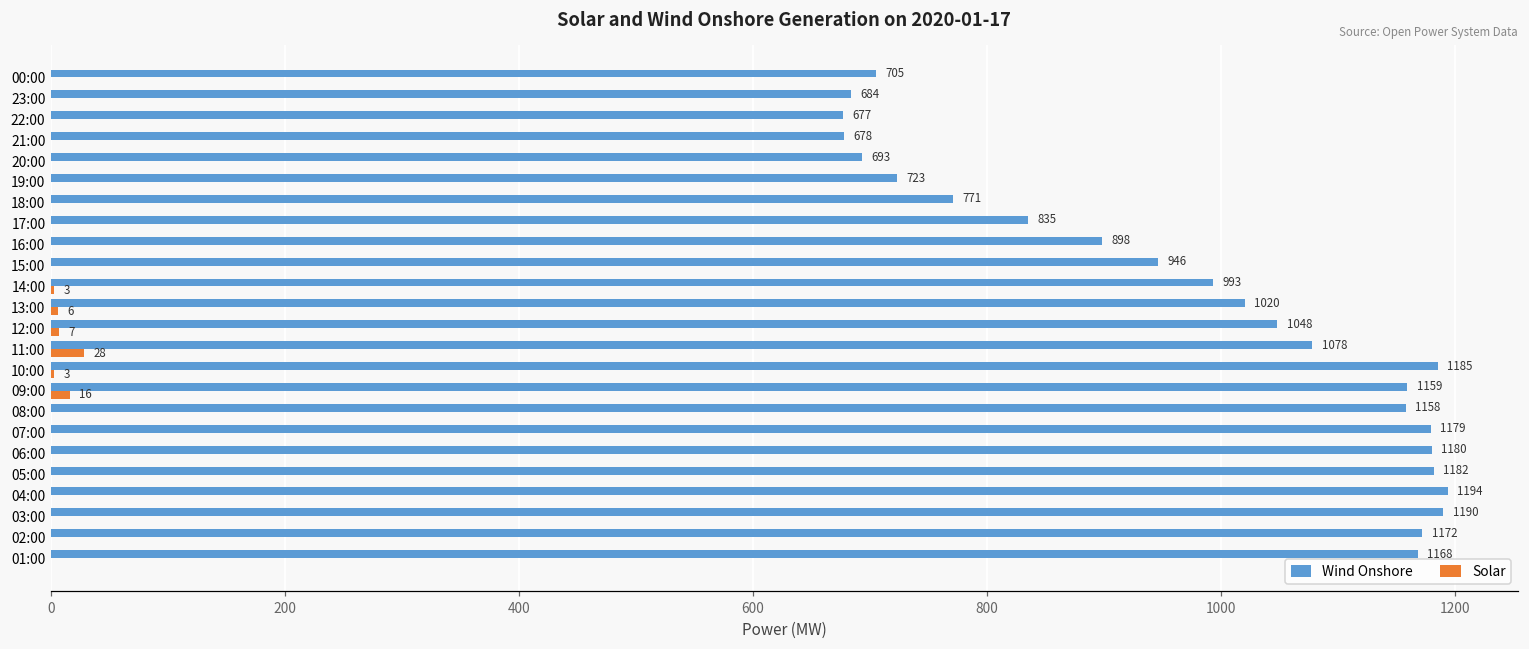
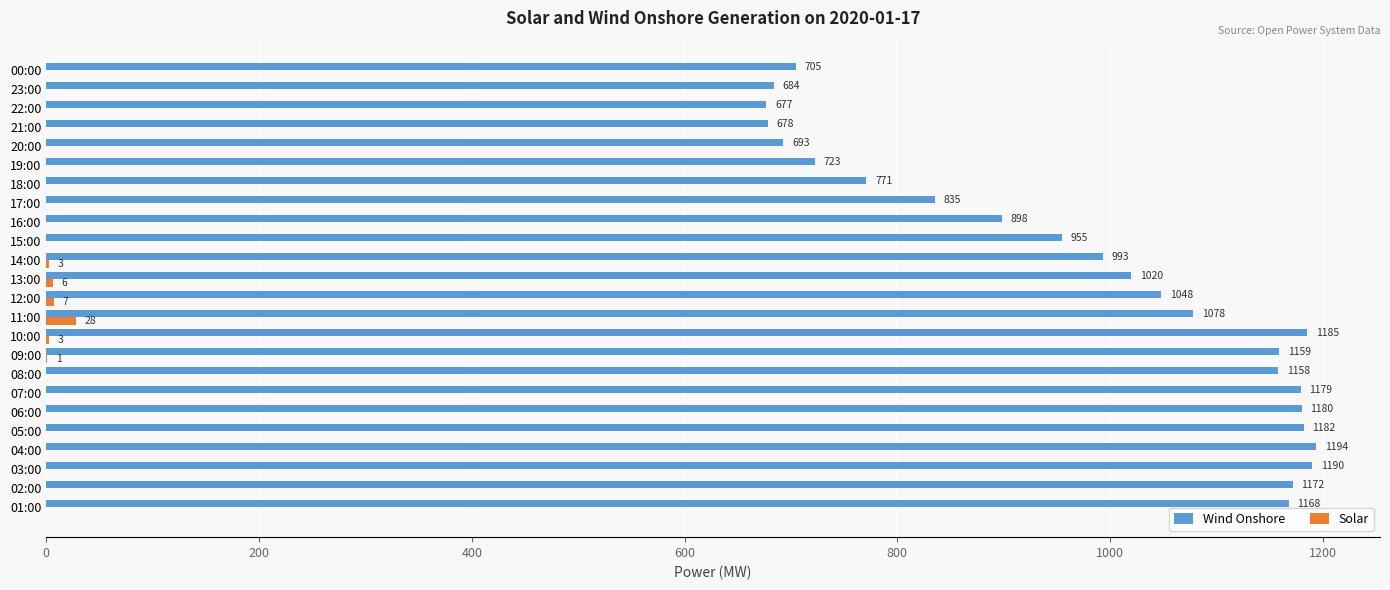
  {
    "Wind Onshore": {
      "00:00": 705,
      "23:00": 684,
      "22:00": 677,
      "21:00": 678,
      "20:00": 693,
      "19:00": 723,
      "18:00": 771,
      "17:00": 835,
      "16:00": 898,
-     "15:00": 946,
+     "15:00": 955,
      "14:00": 993,
      "13:00": 1020,
      "12:00": 1048,
      "11:00": 1078,
      "10:00": 1185,
      "09:00": 1159,
      "08:00": 1158,
      "07:00": 1179,
      "06:00": 1180,
      "05:00": 1182,
      "04:00": 1194,
      "03:00": 1190,
      "02:00": 1172
    },
    "Solar": {
      "14:00": 3,
      "13:00": 6,
      "12:00": 7,
      "11:00": 28,
      "10:00": 3,
-     "09:00": 16
+     "09:00": 1
    }
  }
